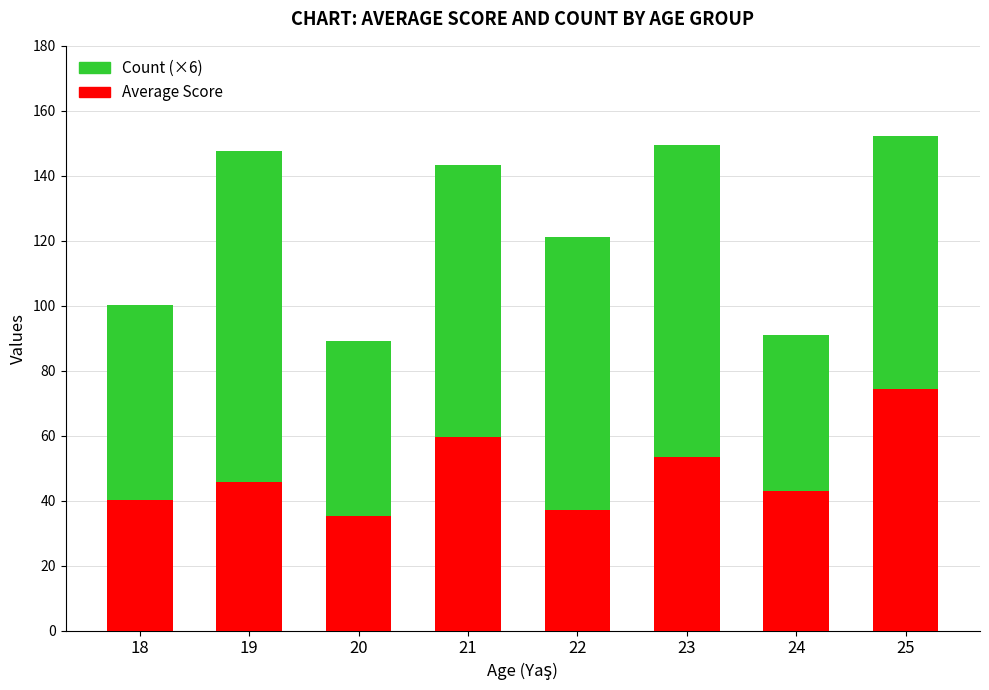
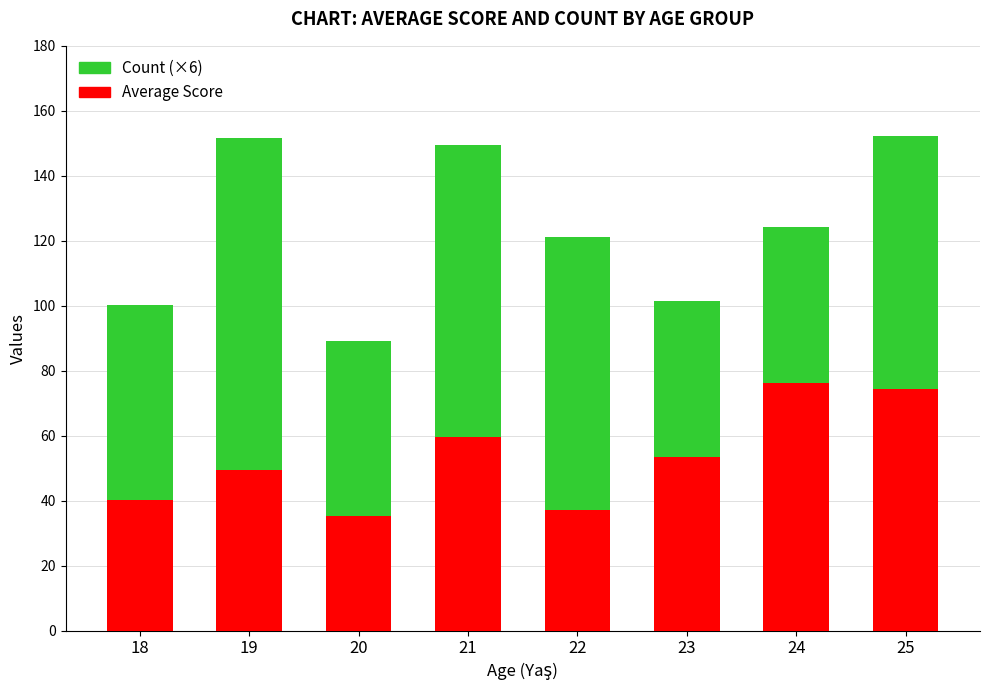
  {
    "Average Score": {
      "18": 40,
-     "19": 46,
+     "19": 50,
      "20": 35,
      "21": 59,
      "22": 37,
      "23": 53,
-     "24": 43,
+     "24": 76,
      "25": 74
    },
    "Count (×6)": {
      "18": 60,
      "19": 102,
      "20": 54,
-     "21": 84,
+     "21": 90,
      "22": 84,
-     "23": 96,
+     "23": 48,
      "24": 48,
      "25": 78
    }
  }
